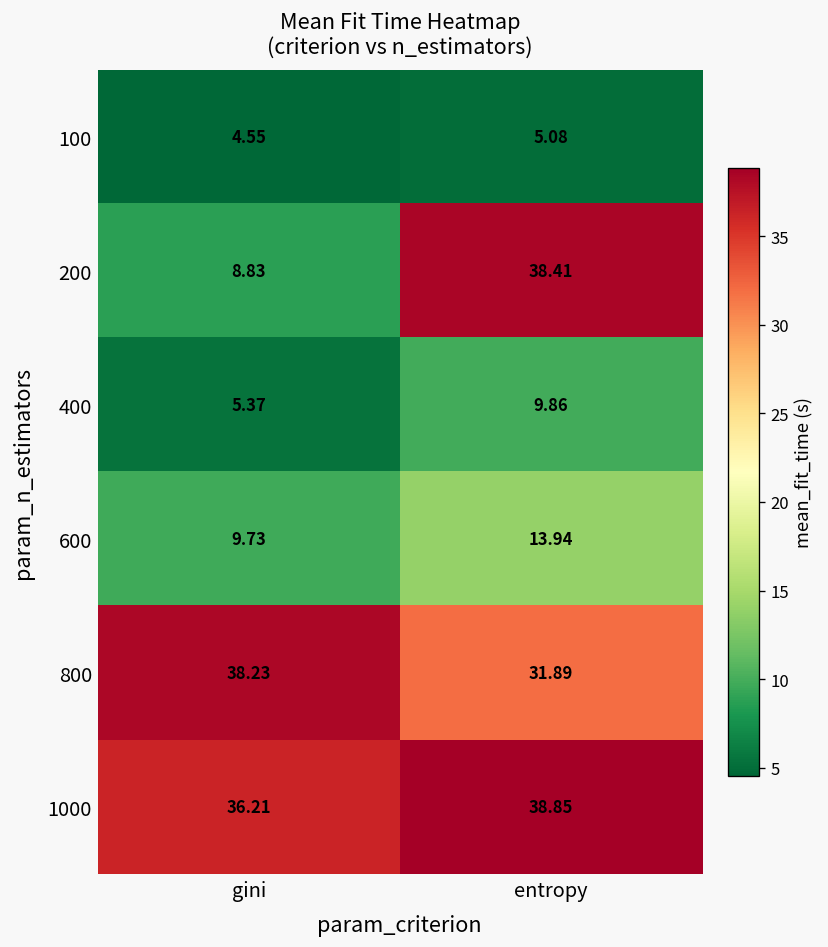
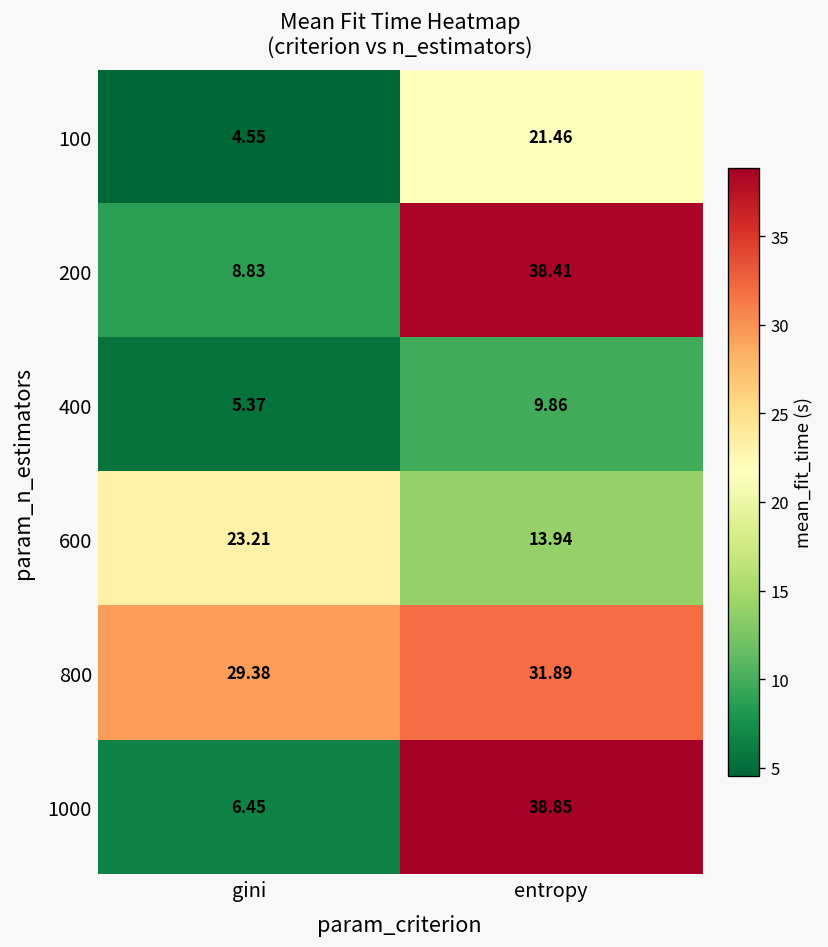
  {
    "100": {
      "gini": 4.55,
-     "entropy": 5.08
+     "entropy": 21.46
    },
    "200": {
      "gini": 8.83,
      "entropy": 38.41
    },
    "400": {
      "gini": 5.37,
      "entropy": 9.86
    },
    "600": {
-     "gini": 9.73,
+     "gini": 23.21,
      "entropy": 13.94
    },
    "800": {
-     "gini": 38.23,
+     "gini": 29.38,
      "entropy": 31.89
    },
    "1000": {
-     "gini": 36.21,
+     "gini": 6.45,
      "entropy": 38.85
    }
  }
